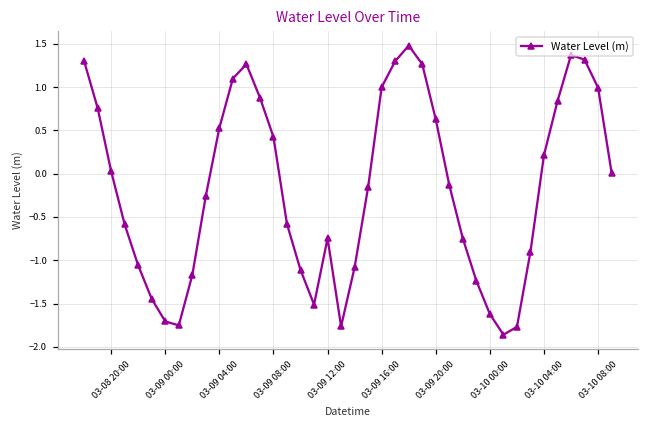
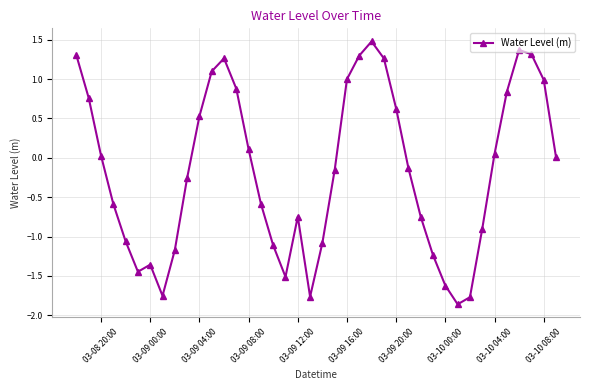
  {
    "03-08 20:00": 0.0,
-   "03-09 00:00": -1.7,
+   "03-09 00:00": -1.4,
    "03-09 04:00": 0.5,
-   "03-09 08:00": 0.4,
+   "03-09 08:00": 0.1,
    "03-09 12:00": -0.7,
    "03-09 16:00": 1.0,
    "03-09 20:00": 0.6,
    "03-10 00:00": -1.6,
-   "03-10 04:00": 0.2,
+   "03-10 04:00": 0.0,
    "03-10 08:00": 1.0
  }
